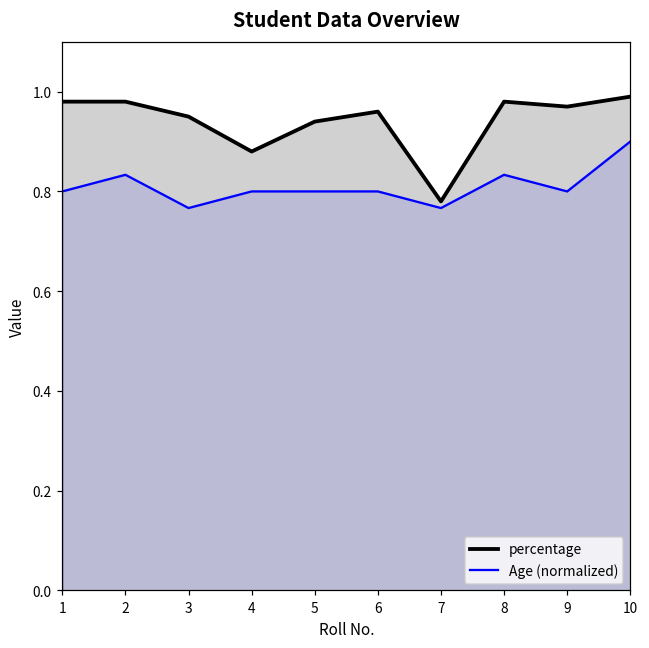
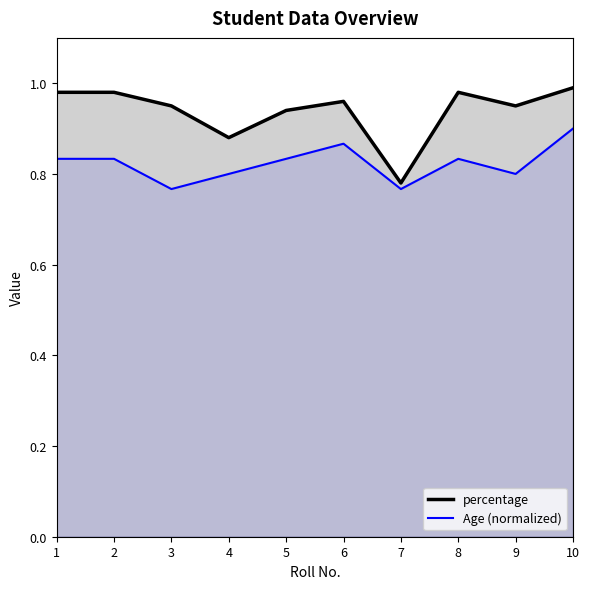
  {
    "percentage": {
      "1": 0.98,
      "2": 0.98,
      "3": 0.95,
      "4": 0.88,
      "5": 0.94,
      "6": 0.96,
      "7": 0.78,
      "8": 0.98,
-     "9": 0.97,
+     "9": 0.95,
      "10": 0.99
    },
    "Age (normalized)": {
-     "1": 0.80,
+     "1": 0.83,
      "2": 0.83,
      "3": 0.77,
      "4": 0.80,
-     "5": 0.80,
-     "6": 0.80,
+     "5": 0.83,
+     "6": 0.87,
      "7": 0.77,
      "8": 0.83,
      "9": 0.80,
      "10": 0.90
    }
  }
